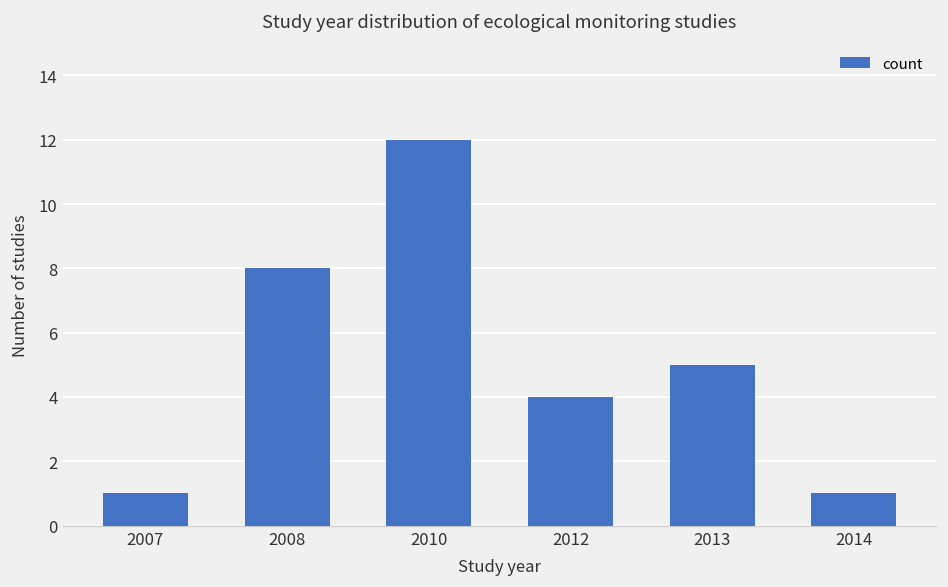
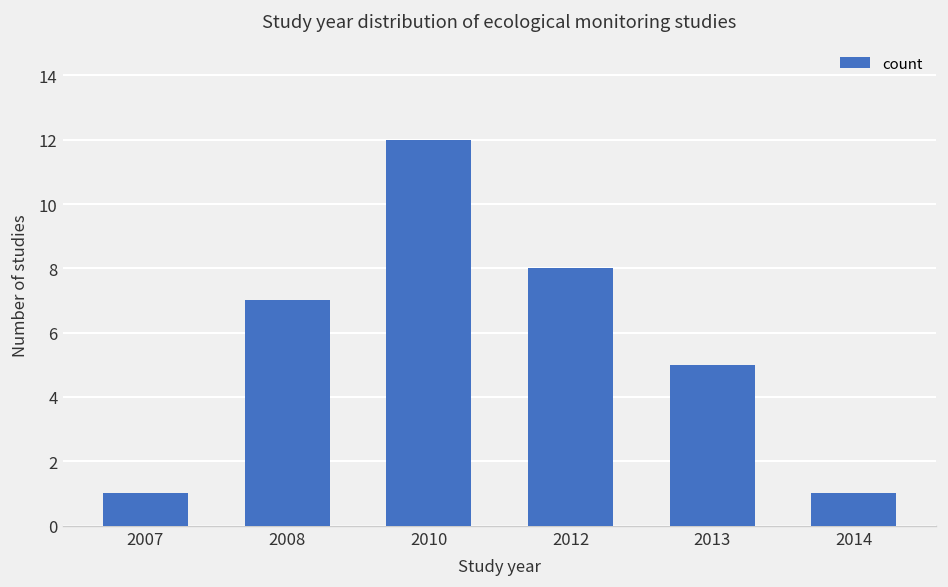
  {
    "2007": 1,
-   "2008": 8,
+   "2008": 7,
    "2010": 12,
-   "2012": 4,
+   "2012": 8,
    "2013": 5,
    "2014": 1
  }
